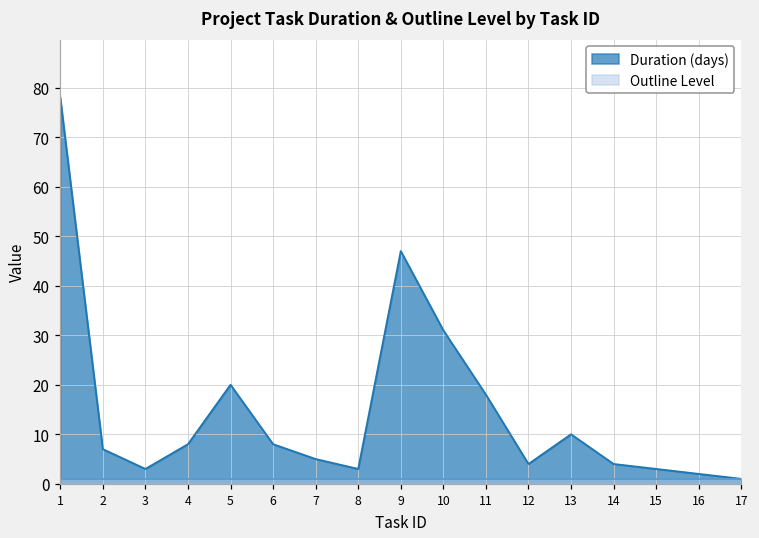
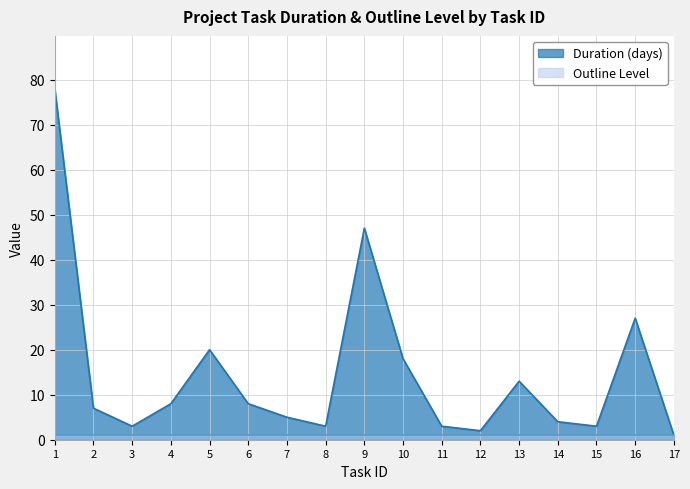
  {
    "Duration (days)": {
      "1": 78,
      "2": 7,
      "3": 3,
      "4": 8,
      "5": 20,
      "6": 8,
      "7": 5,
      "8": 3,
      "9": 47,
-     "10": 31,
-     "11": 18,
-     "12": 4,
-     "13": 10,
+     "10": 18,
+     "11": 3,
+     "12": 2,
+     "13": 13,
      "14": 4,
      "15": 3,
-     "16": 2
+     "16": 27
    },
    "Outline Level": {
      "1": 1,
      "2": 1,
      "3": 1,
      "4": 1,
      "5": 1,
      "6": 1,
      "7": 1,
      "8": 1,
      "9": 1,
      "10": 1,
      "11": 1,
      "12": 1,
      "13": 1,
      "14": 1,
      "15": 1,
      "16": 1
    }
  }
